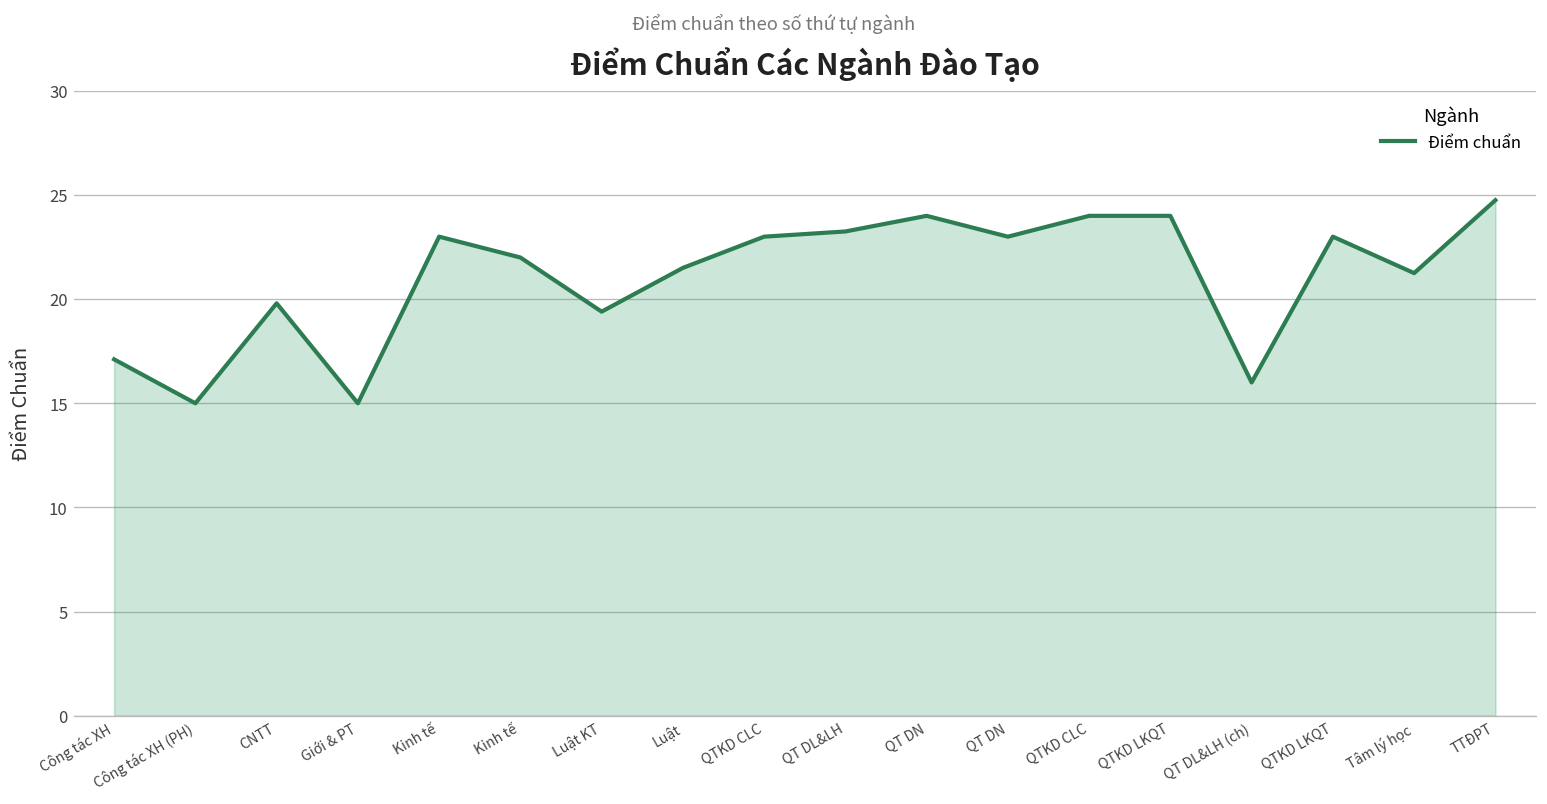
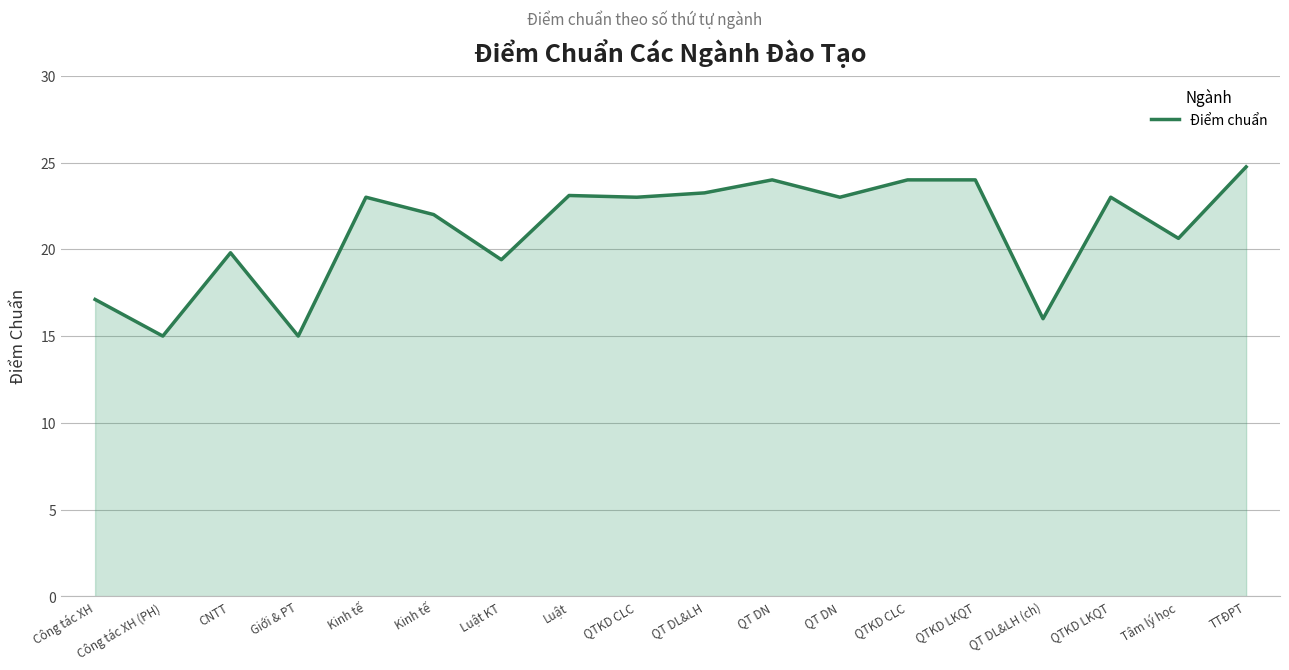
  {
    "Công tác XH": 17.1,
    "Công tác XH (PH)": 15.0,
    "CNTT": 19.8,
    "Giới & PT": 15.0,
    "Luật KT": 19.4,
-   "Luật": 21.5,
+   "Luật": 23.1,
    "QT DL&LH": 23.3,
    "QT DL&LH (ch)": 16.0,
-   "Tâm lý học": 21.3,
+   "Tâm lý học": 20.6,
    "TTĐPT": 24.8
  }
